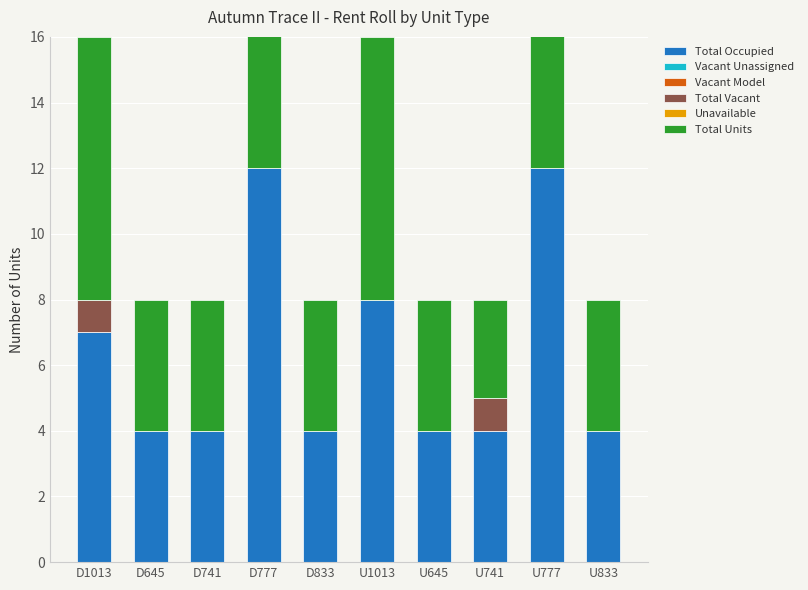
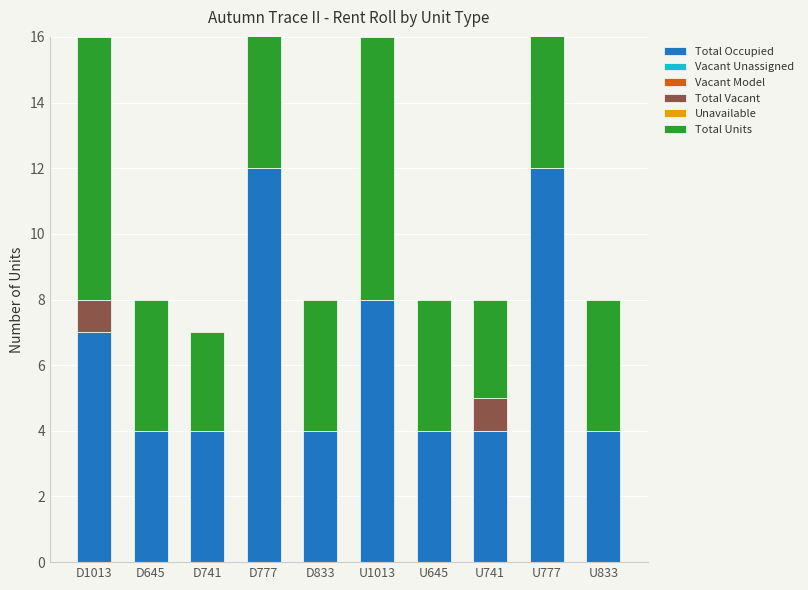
  {
    "Vacant Model": {
      "D1013": 7,
      "D645": 4,
      "D741": 4,
      "D777": 12,
      "D833": 4,
      "U1013": 8,
      "U645": 4,
      "U741": 4,
      "U777": 12,
      "U833": 4
    },
    "Unavailable": {
      "D645": 0,
      "D741": 0,
      "D777": 0,
      "D833": 0,
      "U1013": 0,
      "U645": 0,
      "U777": 0,
      "U833": 0
    },
    "Total Units": {
      "D1013": 8,
      "D645": 4,
-     "D741": 4,
+     "D741": 3,
      "D833": 4,
      "U1013": 8,
      "U645": 4,
      "U741": 3,
      "U833": 4
    }
  }
